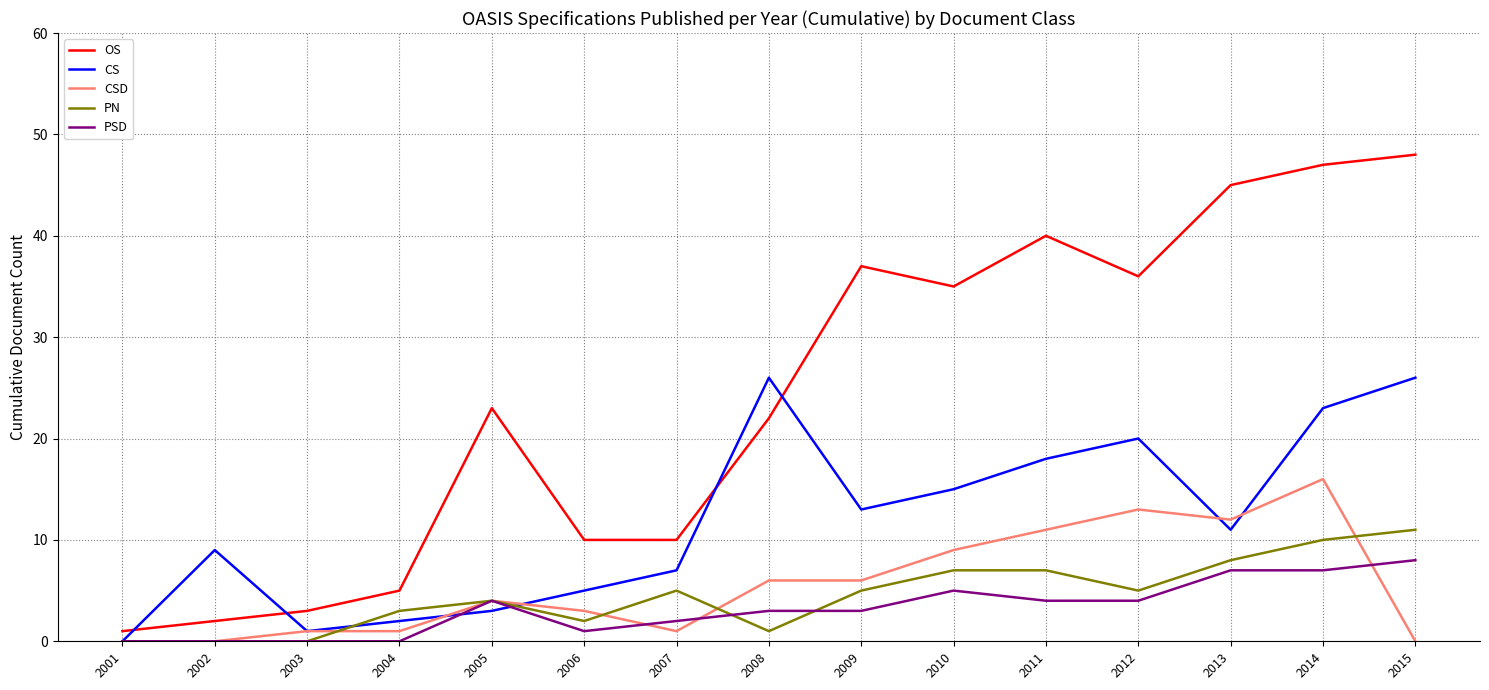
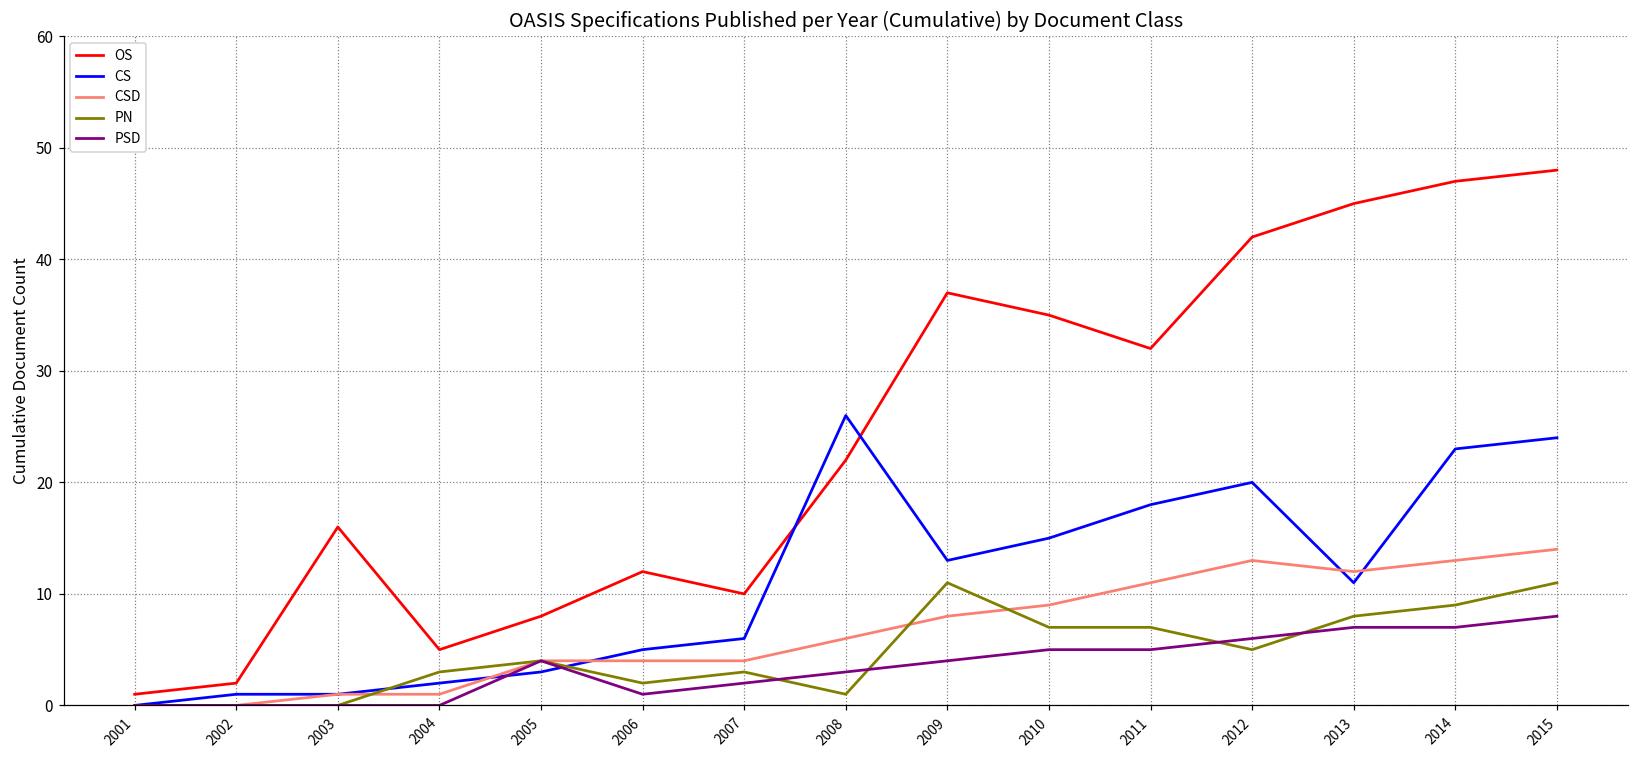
  {
    "OS": {
      "2001": 1,
      "2002": 2,
-     "2003": 3,
+     "2003": 16,
      "2004": 5,
-     "2005": 23,
-     "2006": 10,
+     "2005": 8,
+     "2006": 12,
      "2007": 10,
      "2008": 22,
      "2009": 37,
      "2010": 35,
-     "2011": 40,
-     "2012": 36,
+     "2011": 32,
+     "2012": 42,
      "2013": 45,
      "2014": 47,
      "2015": 48
    },
    "CS": {
-     "2002": 9,
+     "2002": 1,
      "2004": 2,
      "2005": 3,
      "2006": 5,
-     "2007": 7,
+     "2007": 6,
      "2008": 26,
      "2009": 13,
      "2010": 15,
      "2011": 18,
      "2012": 20,
      "2013": 11,
      "2014": 23,
-     "2015": 26
+     "2015": 24
    },
    "CSD": {
      "2004": 1,
-     "2006": 3,
-     "2007": 1,
+     "2006": 4,
+     "2007": 4,
      "2008": 6,
-     "2009": 6,
+     "2009": 8,
      "2010": 9,
      "2011": 11,
      "2012": 13,
      "2013": 12,
-     "2014": 16,
-     "2015": 0
+     "2014": 13,
+     "2015": 14
    },
    "PN": {
      "2004": 3,
      "2006": 2,
-     "2007": 5,
+     "2007": 3,
      "2008": 1,
-     "2009": 5,
+     "2009": 11,
      "2010": 7,
      "2011": 7,
      "2012": 5,
      "2013": 8,
-     "2014": 10,
+     "2014": 9,
      "2015": 11
    },
    "PSD": {
      "2004": 0,
      "2006": 1,
      "2007": 2,
      "2008": 3,
-     "2009": 3,
+     "2009": 4,
      "2010": 5,
-     "2011": 4,
-     "2012": 4,
+     "2011": 5,
+     "2012": 6,
      "2013": 7,
      "2014": 7,
      "2015": 8
    }
  }
